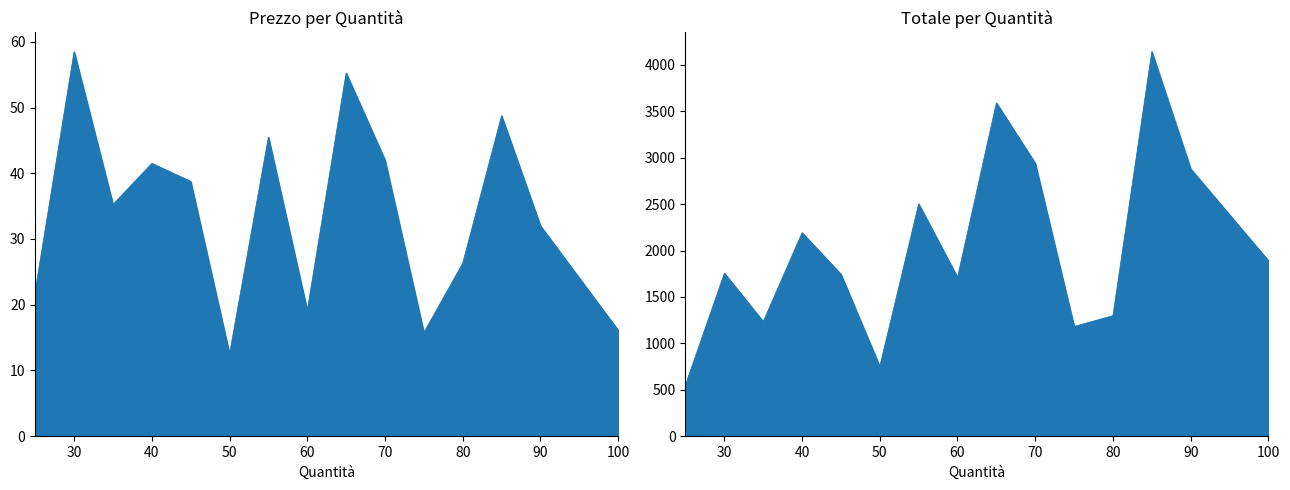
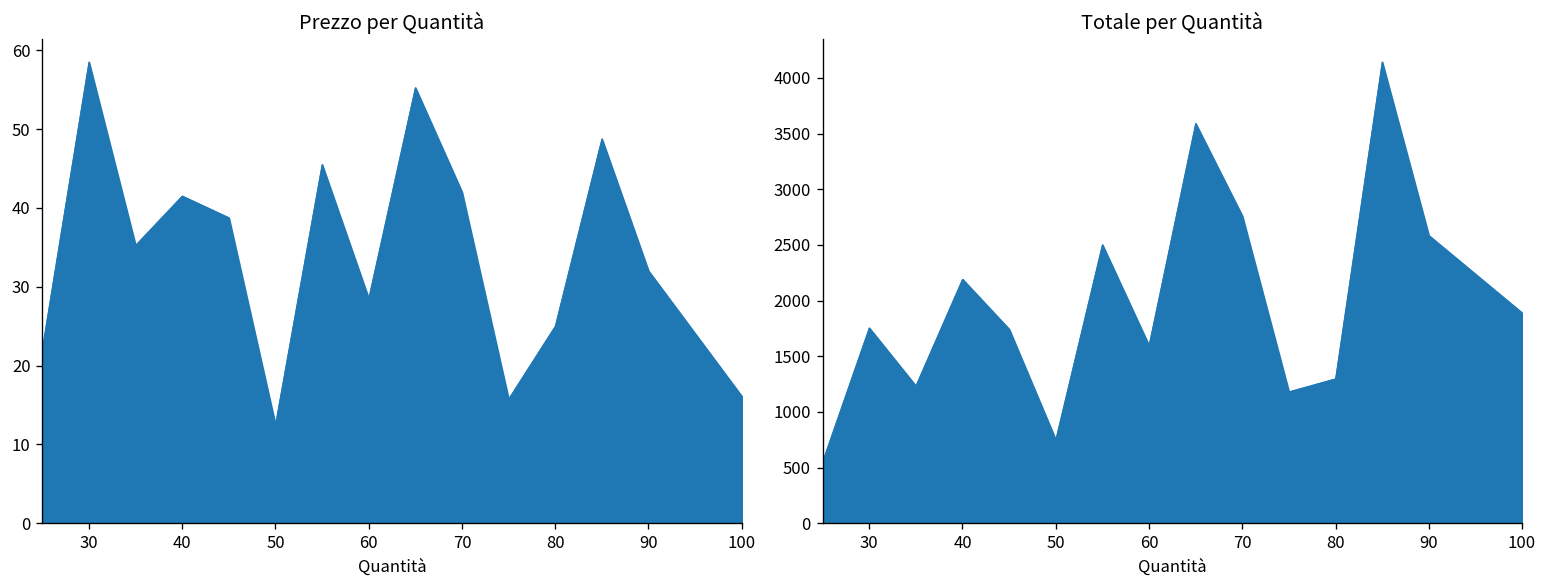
  {
    "Prezzo per Quantità": {
      "30": 59,
      "40": 42,
      "50": 13,
-     "60": 19,
+     "60": 29,
      "70": 42,
-     "80": 26,
+     "80": 25,
      "90": 32,
      "100": 16
    },
    "Totale per Quantità": {
      "30": 1800,
      "40": 2200,
      "50": 700,
-     "60": 1700,
-     "70": 2900,
+     "60": 1600,
+     "70": 2800,
      "80": 1300,
-     "90": 2900,
+     "90": 2600,
      "100": 1900
    }
  }
